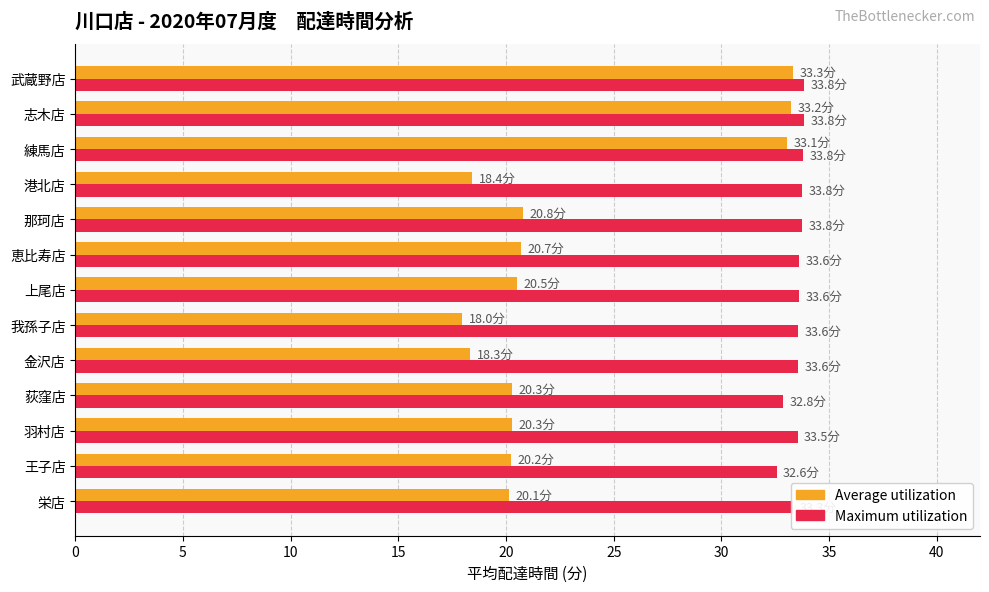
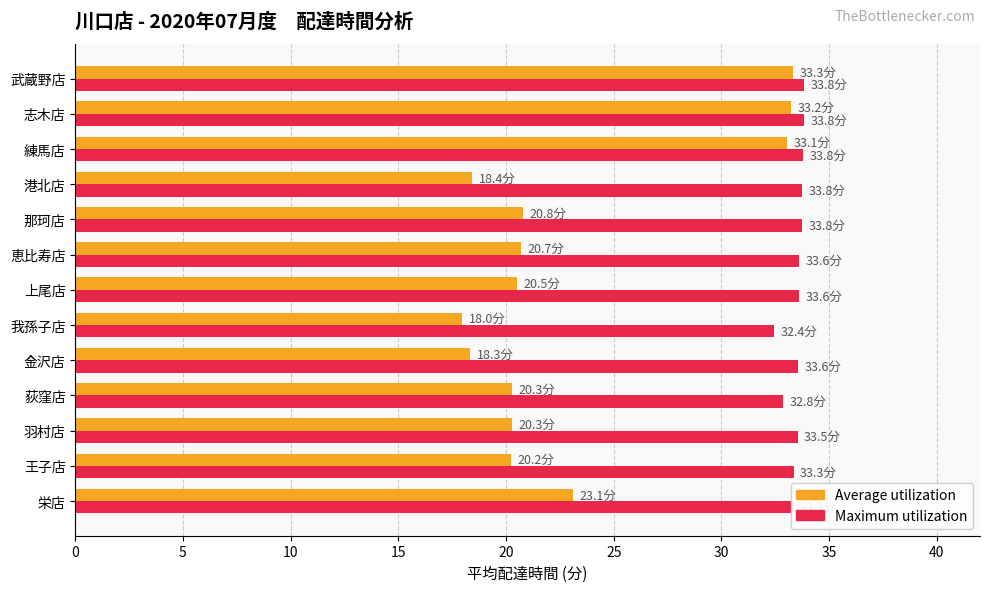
  {
    "Average utilization": {
      "武蔵野店": "33.3分",
      "志木店": "33.2分",
      "練馬店": "33.1分",
      "港北店": "18.4分",
      "那珂店": "20.8分",
      "恵比寿店": "20.7分",
      "上尾店": "20.5分",
      "我孫子店": "18.0分",
      "金沢店": "18.3分",
      "荻窪店": "20.3分",
      "羽村店": "20.3分",
      "王子店": "20.2分",
-     "栄店": "20.1分"
+     "栄店": "23.1分"
    },
    "Maximum utilization": {
      "武蔵野店": "33.8分",
      "志木店": "33.8分",
      "練馬店": "33.8分",
      "港北店": "33.8分",
      "那珂店": "33.8分",
      "恵比寿店": "33.6分",
      "上尾店": "33.6分",
-     "我孫子店": "33.6分",
+     "我孫子店": "32.4分",
      "金沢店": "33.6分",
      "荻窪店": "32.8分",
      "羽村店": "33.5分",
-     "王子店": "32.6分"
+     "王子店": "33.3分"
    }
  }
